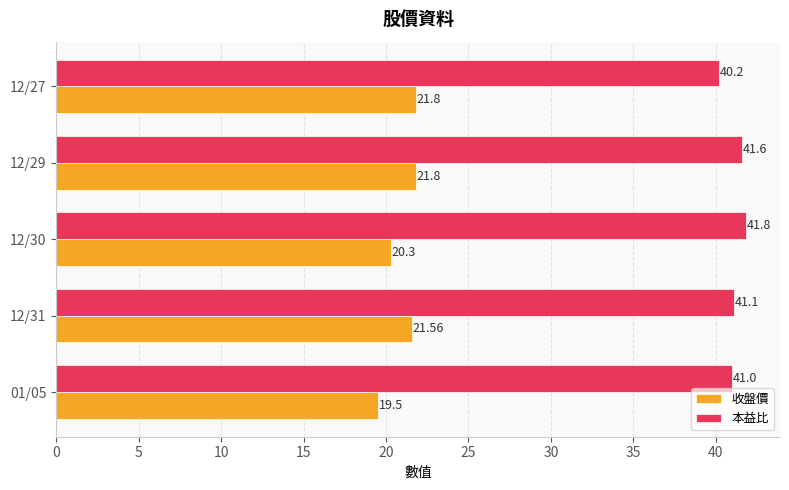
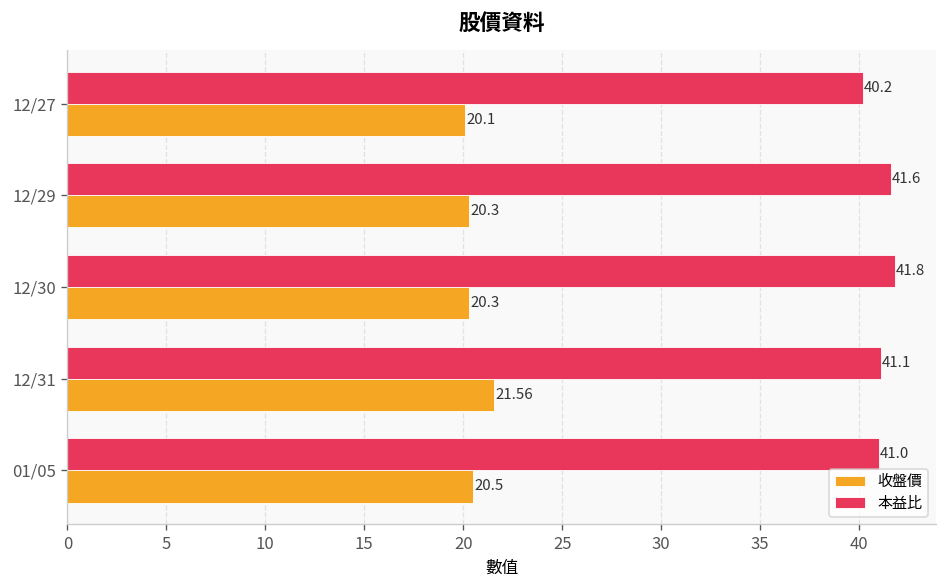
  {
    "收盤價": {
-     "12/27": 21.8,
-     "12/29": 21.8,
+     "12/27": 20.1,
+     "12/29": 20.3,
      "12/30": 20.3,
      "12/31": 21.56,
-     "01/05": 19.5
+     "01/05": 20.5
    },
    "本益比": {
      "12/27": 40.2,
      "12/29": 41.6,
      "12/30": 41.8,
      "12/31": 41.1,
      "01/05": 41.0
    }
  }
